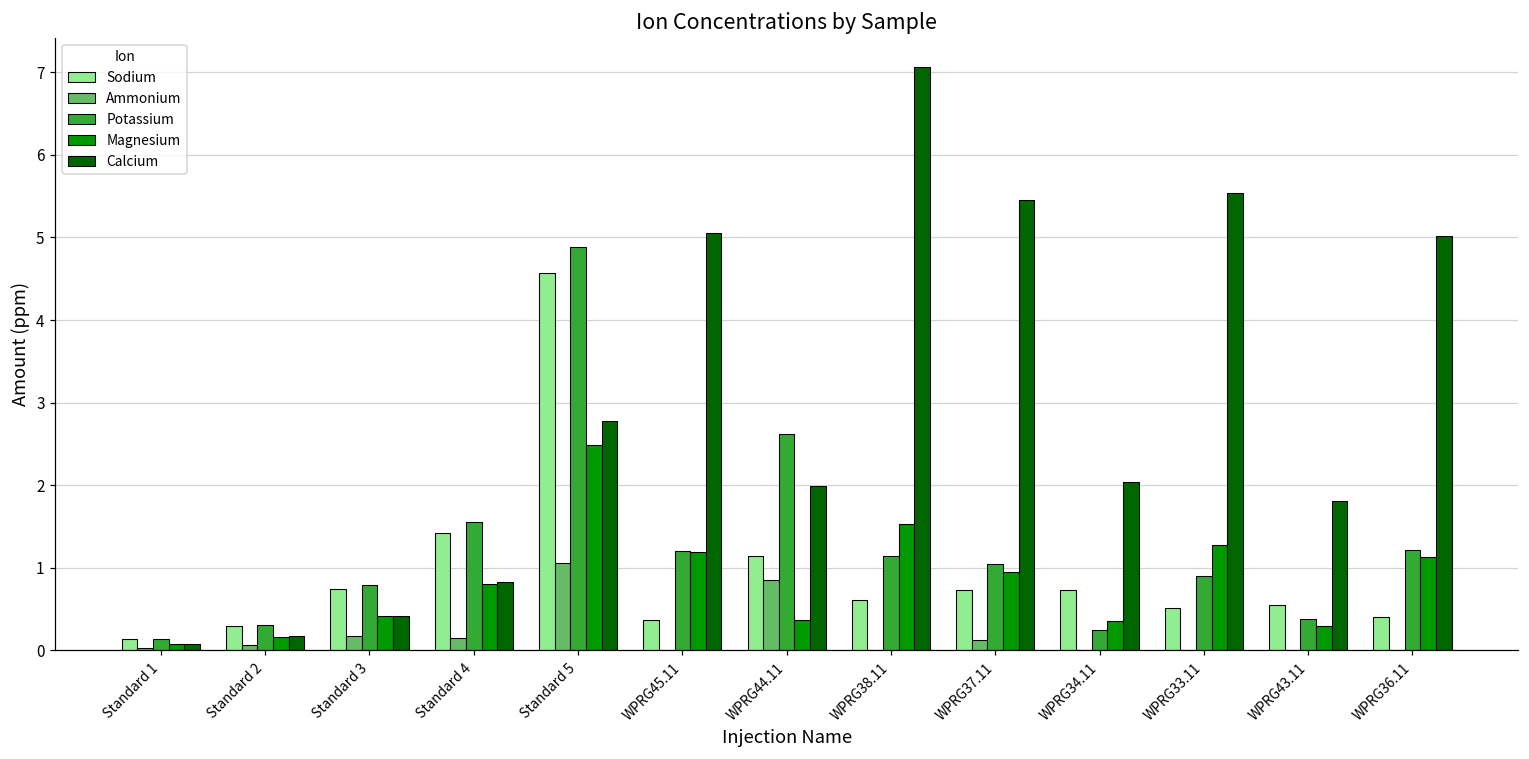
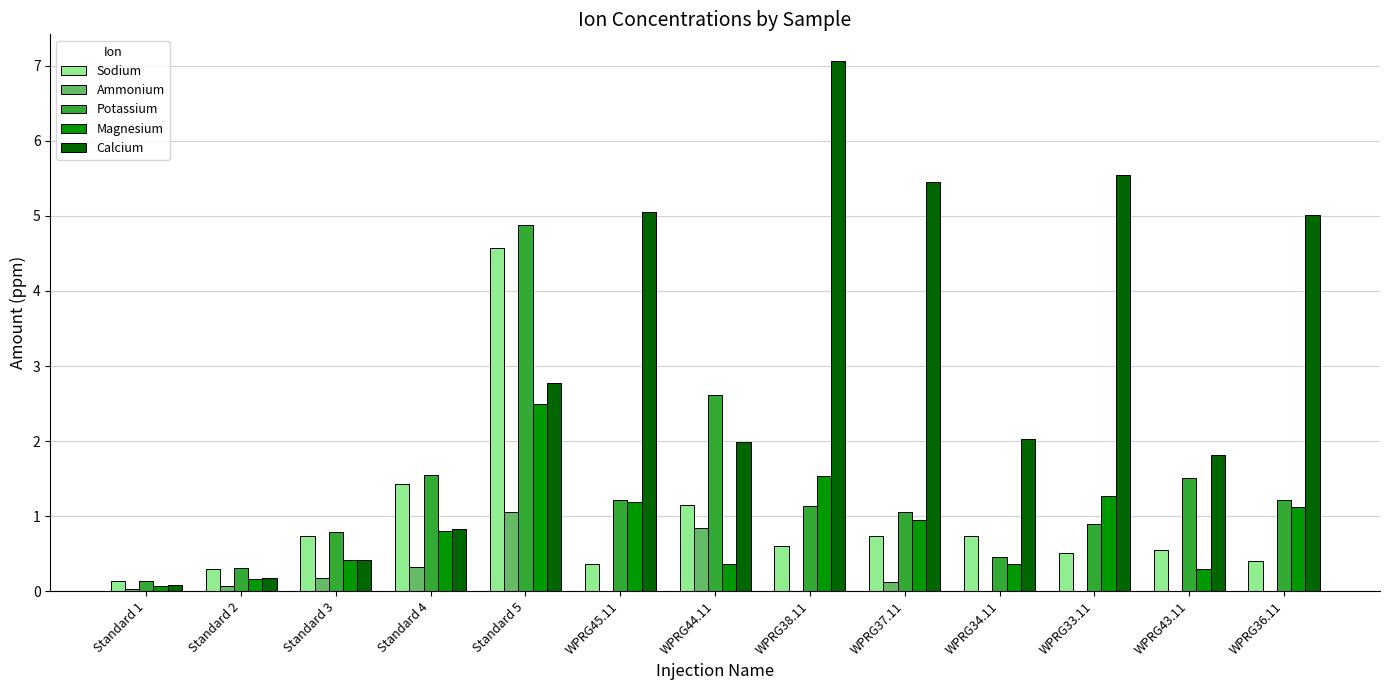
  {
    "Sodium": {
      "Standard 1": 0.1,
      "Standard 2": 0.3,
      "Standard 3": 0.7,
      "Standard 4": 1.4,
      "Standard 5": 4.6,
      "WPRG45.11": 0.4,
      "WPRG44.11": 1.1,
      "WPRG38.11": 0.6,
      "WPRG37.11": 0.7,
      "WPRG34.11": 0.7,
      "WPRG33.11": 0.5,
      "WPRG43.11": 0.5,
      "WPRG36.11": 0.4
    },
    "Ammonium": {
      "Standard 2": 0.1,
      "Standard 3": 0.2,
-     "Standard 4": 0.2,
+     "Standard 4": 0.3,
      "Standard 5": 1.1,
      "WPRG44.11": 0.8,
      "WPRG37.11": 0.1
    },
    "Potassium": {
      "Standard 1": 0.1,
      "Standard 2": 0.3,
      "Standard 3": 0.8,
      "Standard 4": 1.5,
      "Standard 5": 4.9,
      "WPRG45.11": 1.2,
      "WPRG44.11": 2.6,
      "WPRG38.11": 1.1,
      "WPRG37.11": 1.1,
-     "WPRG34.11": 0.2,
+     "WPRG34.11": 0.5,
      "WPRG33.11": 0.9,
-     "WPRG43.11": 0.4,
+     "WPRG43.11": 1.5,
      "WPRG36.11": 1.2
    }
  }
